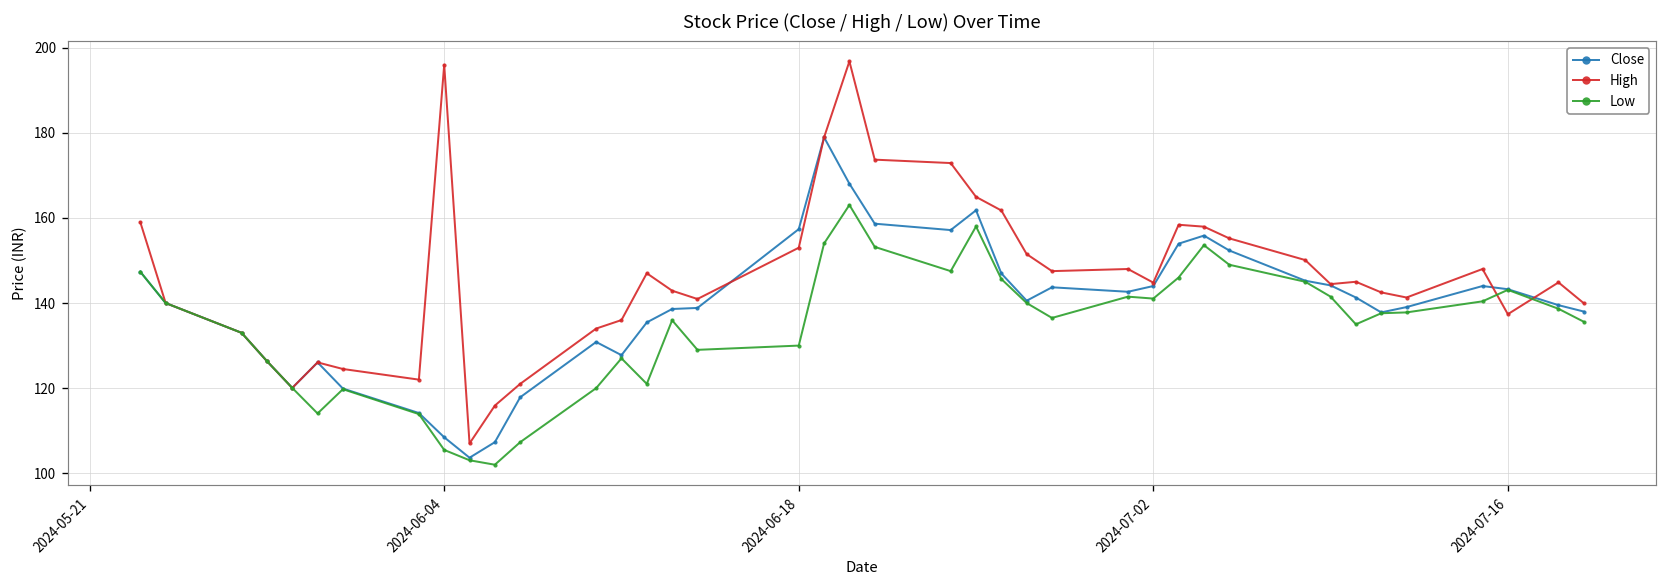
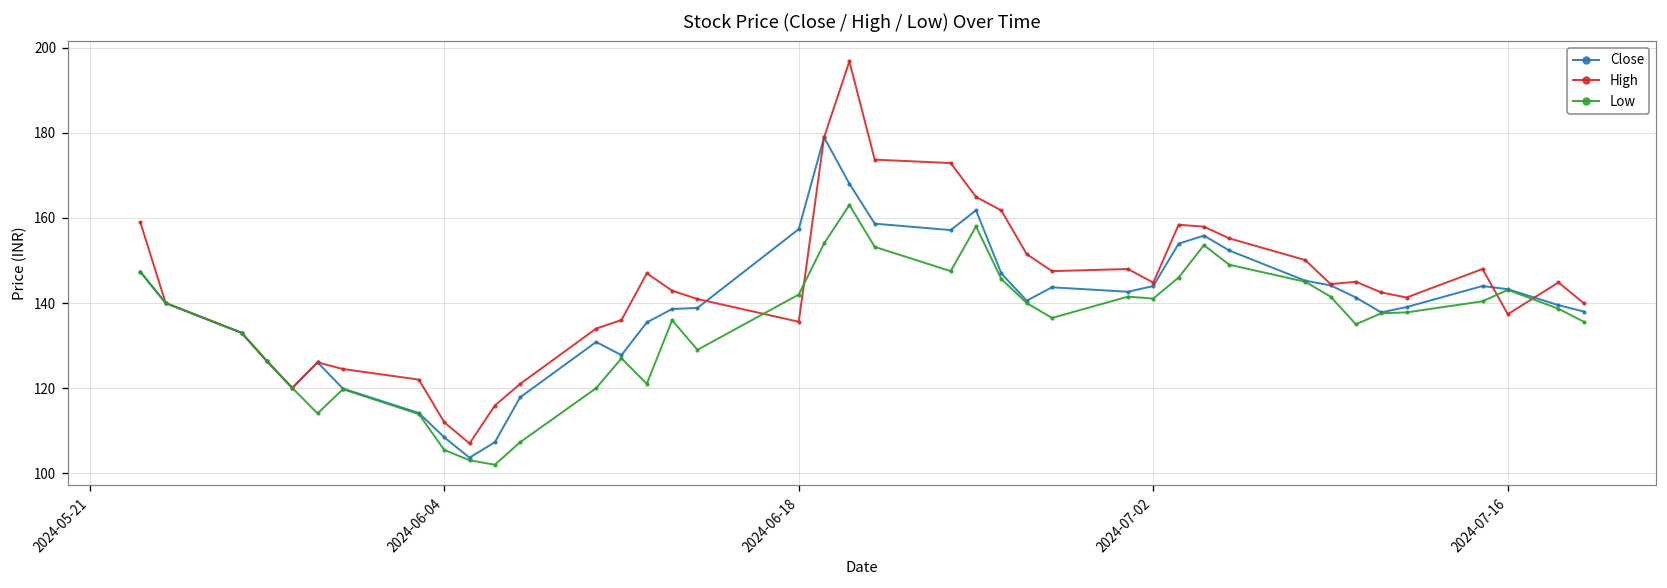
  {
    "Close": {
      "2024-06-04": 108,
      "2024-06-18": 157,
      "2024-07-02": 144
    },
    "High": {
-     "2024-06-04": 196,
-     "2024-06-18": 153,
+     "2024-06-04": 112,
+     "2024-06-18": 136,
      "2024-07-02": 145,
      "2024-07-16": 137
    },
    "Low": {
      "2024-06-04": 105,
-     "2024-06-18": 130,
+     "2024-06-18": 142,
      "2024-07-02": 141
    }
  }
